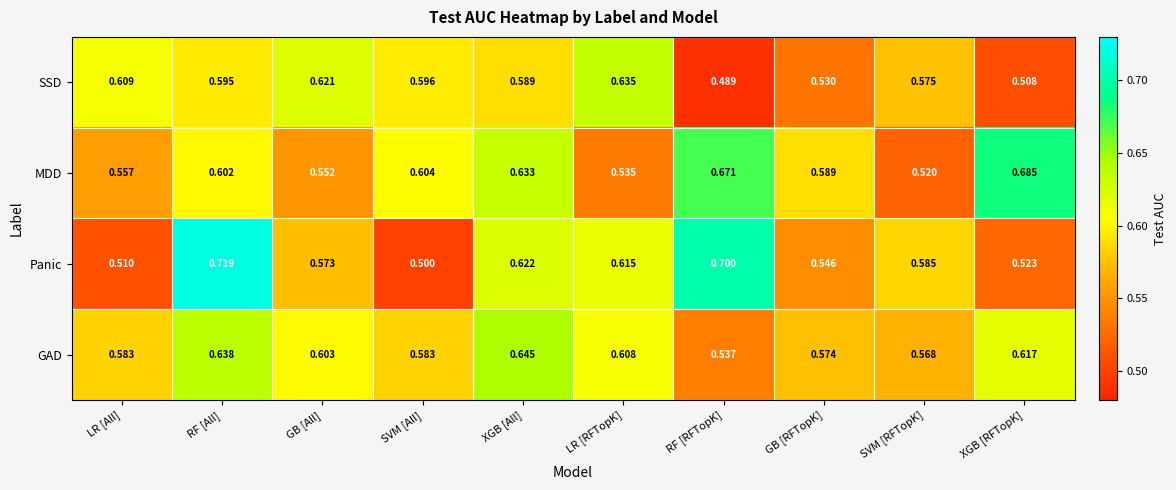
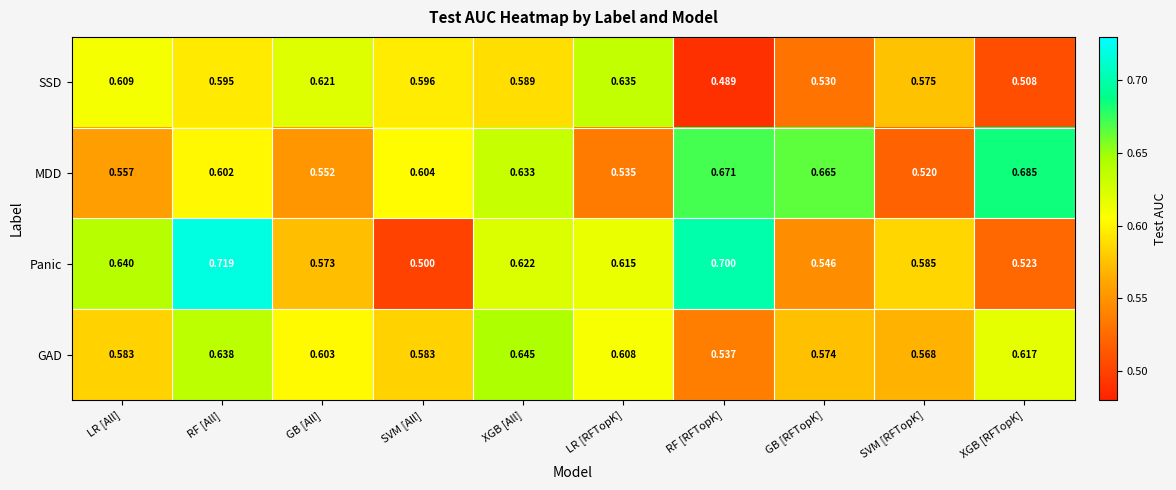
  {
    "SSD": {
      "LR [All]": 0.609,
      "RF [All]": 0.595,
      "GB [All]": 0.621,
      "SVM [All]": 0.596,
      "XGB [All]": 0.589,
      "LR [RFTopK]": 0.635,
      "RF [RFTopK]": 0.489,
      "GB [RFTopK]": 0.530,
      "SVM [RFTopK]": 0.575,
      "XGB [RFTopK]": 0.508
    },
    "MDD": {
      "LR [All]": 0.557,
      "RF [All]": 0.602,
      "GB [All]": 0.552,
      "SVM [All]": 0.604,
      "XGB [All]": 0.633,
      "LR [RFTopK]": 0.535,
      "RF [RFTopK]": 0.671,
-     "GB [RFTopK]": 0.589,
+     "GB [RFTopK]": 0.665,
      "SVM [RFTopK]": 0.520,
      "XGB [RFTopK]": 0.685
    },
    "Panic": {
-     "LR [All]": 0.510,
+     "LR [All]": 0.640,
      "RF [All]": 0.719,
      "GB [All]": 0.573,
      "SVM [All]": 0.500,
      "XGB [All]": 0.622,
      "LR [RFTopK]": 0.615,
      "RF [RFTopK]": 0.700,
      "GB [RFTopK]": 0.546,
      "SVM [RFTopK]": 0.585,
      "XGB [RFTopK]": 0.523
    },
    "GAD": {
      "LR [All]": 0.583,
      "RF [All]": 0.638,
      "GB [All]": 0.603,
      "SVM [All]": 0.583,
      "XGB [All]": 0.645,
      "LR [RFTopK]": 0.608,
      "RF [RFTopK]": 0.537,
      "GB [RFTopK]": 0.574,
      "SVM [RFTopK]": 0.568,
      "XGB [RFTopK]": 0.617
    }
  }
